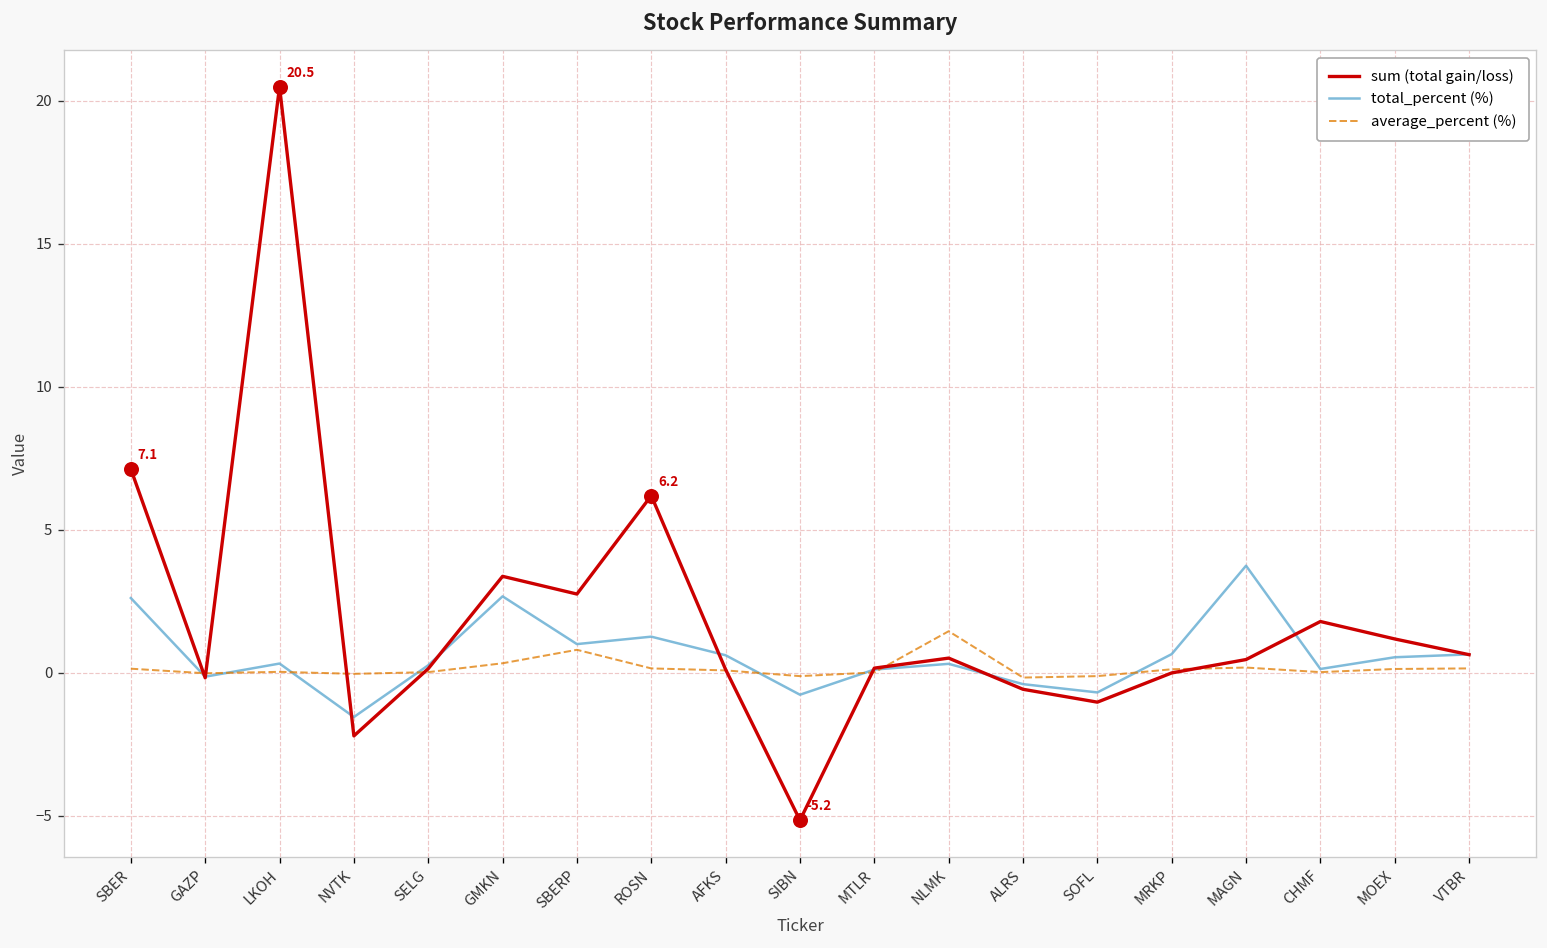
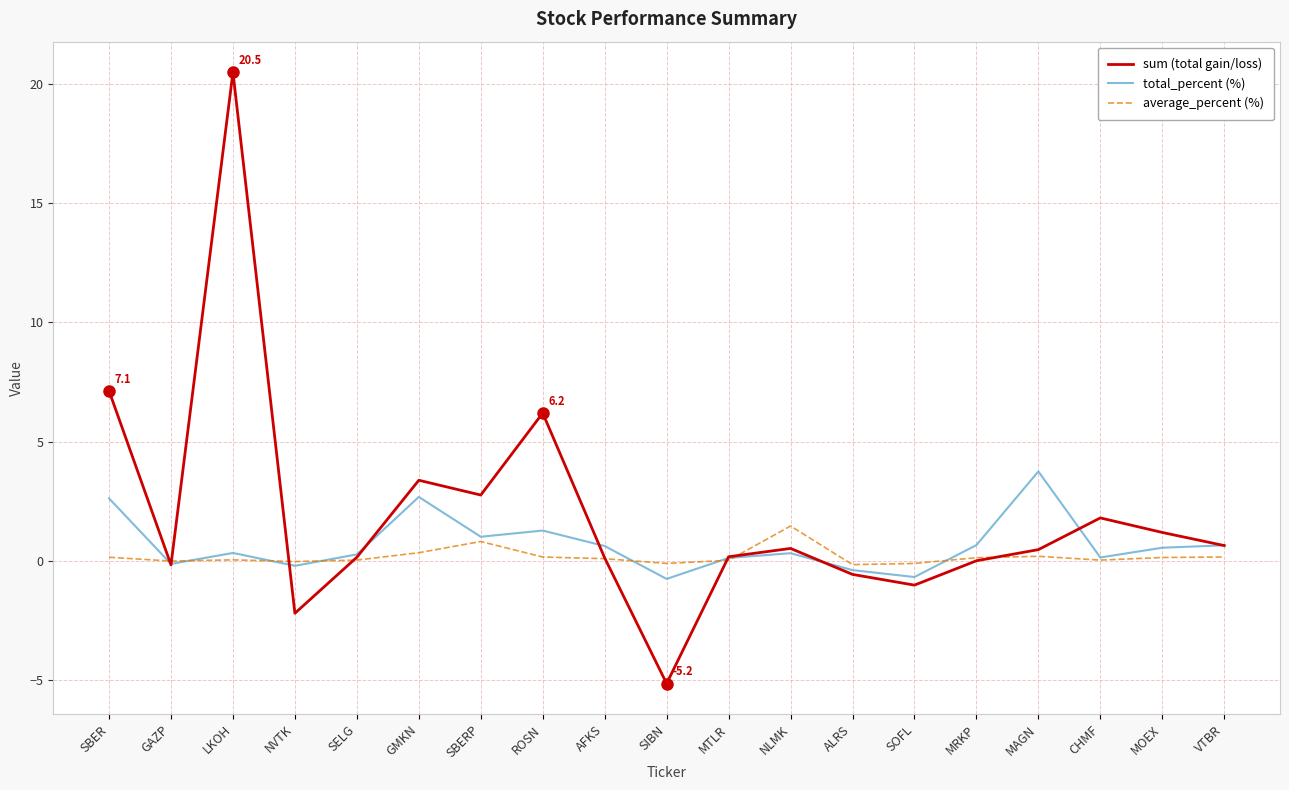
  {
    "total_percent (%)": {
      "SBER": 2.6,
      "LKOH": 0.3,
-     "NVTK": -1.5,
+     "NVTK": -0.2,
      "SELG": 0.3,
      "GMKN": 2.7,
      "SBERP": 1.0,
      "ROSN": 1.3,
      "AFKS": 0.6,
      "SIBN": -0.8,
      "NLMK": 0.3,
      "ALRS": -0.4,
      "SOFL": -0.7,
      "MRKP": 0.7,
      "MAGN": 3.8,
      "CHMF": 0.1,
      "MOEX": 0.6
    },
    "average_percent (%)": {
      "SBER": 0.2,
      "GAZP": 0.0,
      "LKOH": 0.0,
      "NVTK": 0.0,
      "SELG": 0.0,
      "GMKN": 0.3,
      "SBERP": 0.8,
      "ROSN": 0.2,
      "SIBN": -0.1,
      "NLMK": 1.5,
      "ALRS": -0.2,
      "SOFL": -0.1,
      "MRKP": 0.1,
      "MAGN": 0.2,
      "CHMF": 0.0,
      "MOEX": 0.1,
      "VTBR": 0.2
    }
  }
